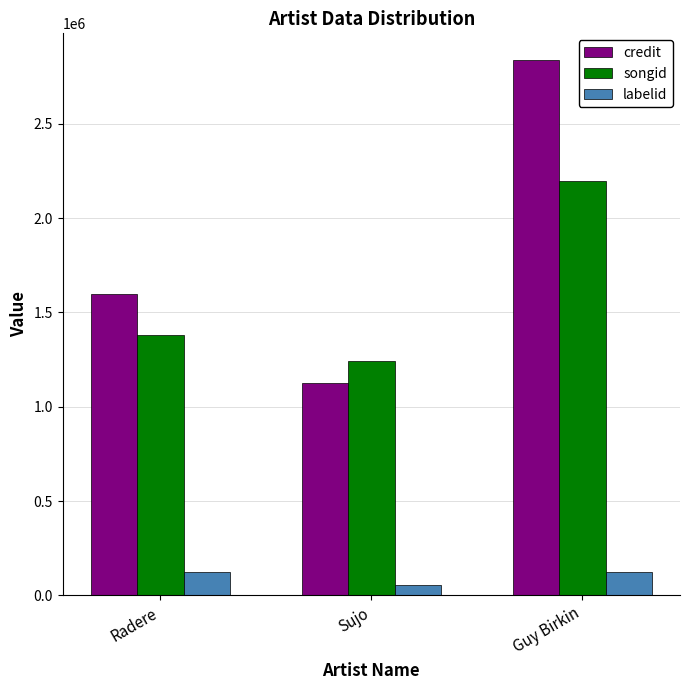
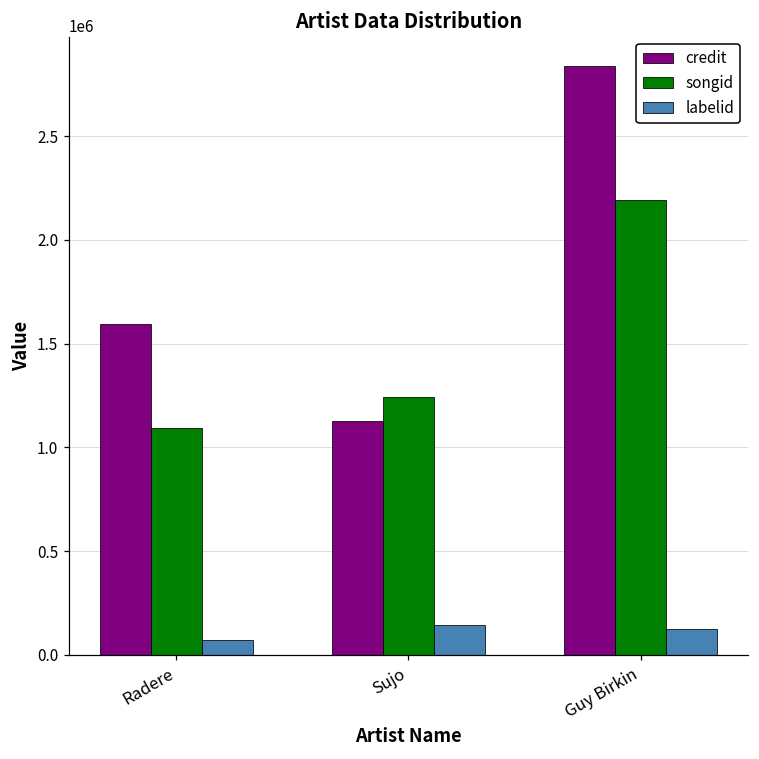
  {
    "credit": {
      "Radere": 1600000,
      "Sujo": 1130000,
      "Guy Birkin": 2840000
    },
    "songid": {
-     "Radere": 1380000,
+     "Radere": 1090000,
      "Sujo": 1240000,
      "Guy Birkin": 2190000
    },
    "labelid": {
-     "Radere": 120000,
-     "Sujo": 60000,
+     "Radere": 70000,
+     "Sujo": 150000,
      "Guy Birkin": 120000
    }
  }
